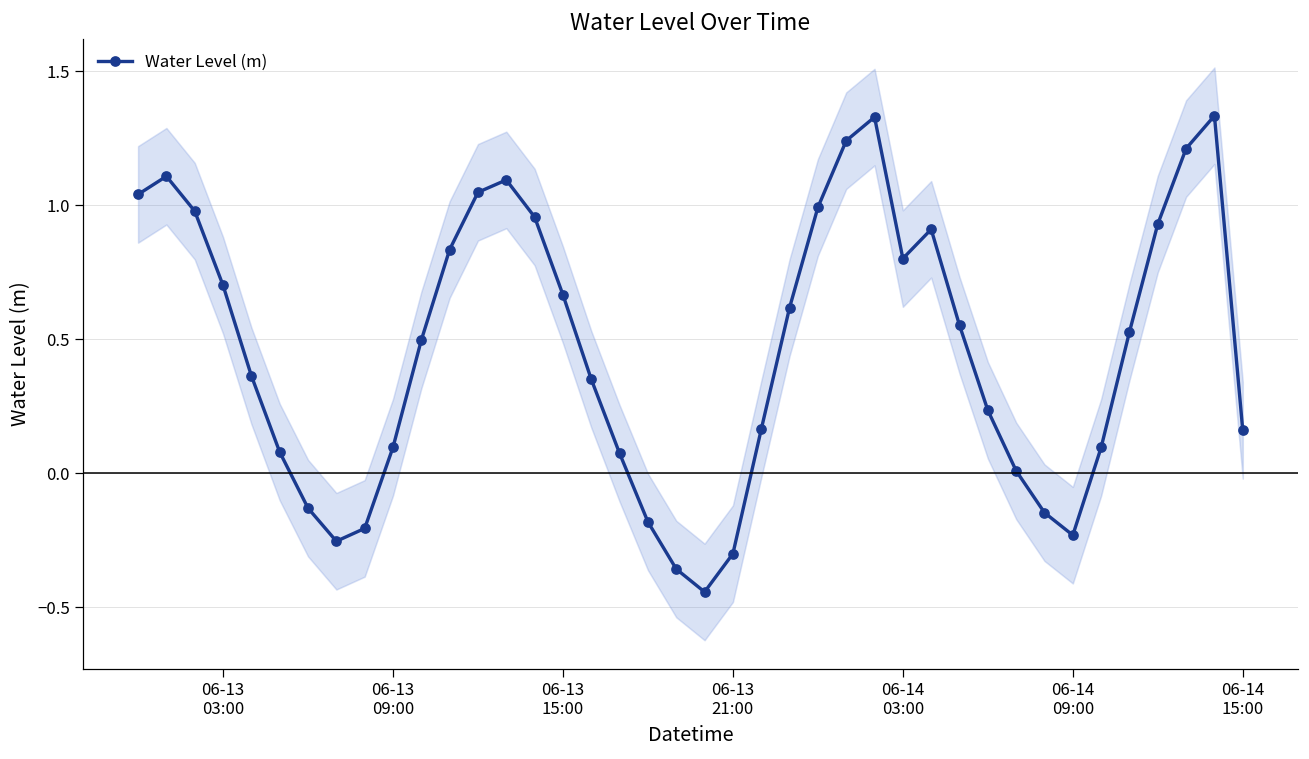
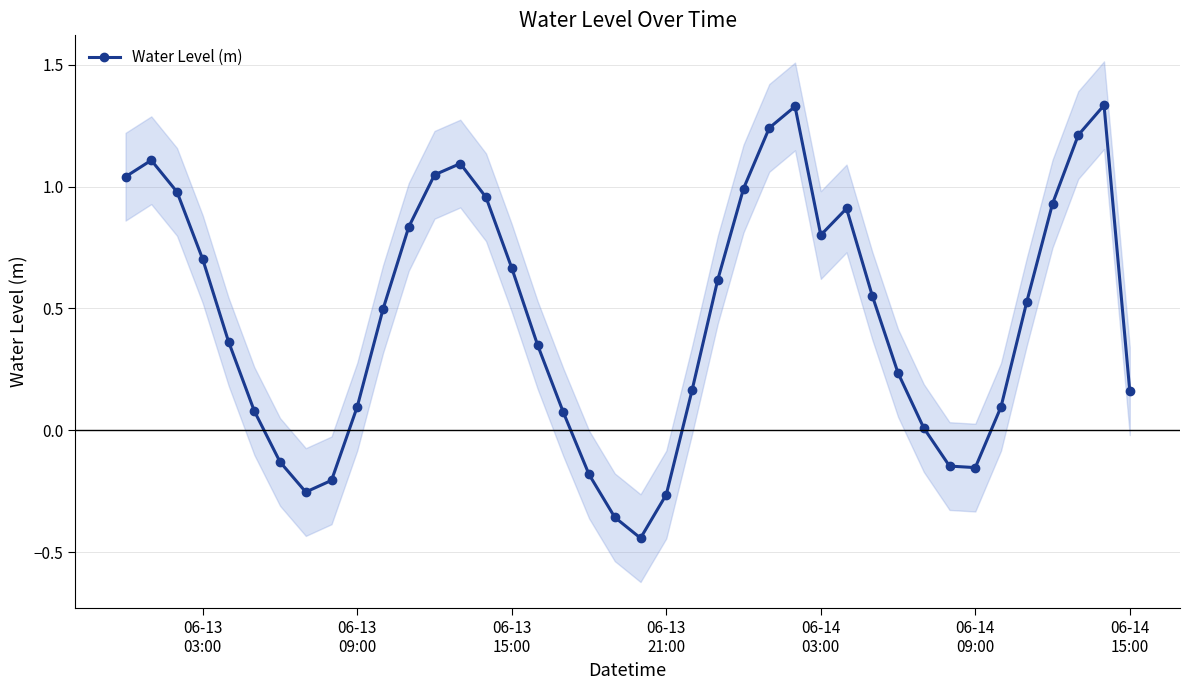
  {
    "Water Level (m)": {
      "06-13 03:00": 0.70,
      "06-13 09:00": 0.10,
      "06-13 15:00": 0.67,
-     "06-13 21:00": -0.30,
+     "06-13 21:00": -0.26,
      "06-14 03:00": 0.80,
-     "06-14 09:00": -0.23,
+     "06-14 09:00": -0.15,
      "06-14 15:00": 0.16
    }
  }
